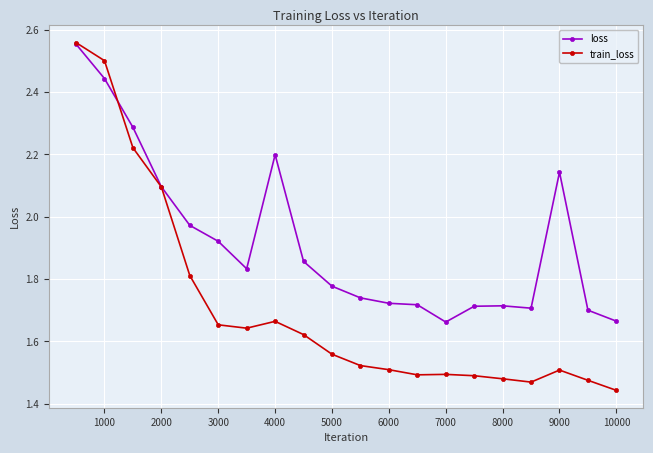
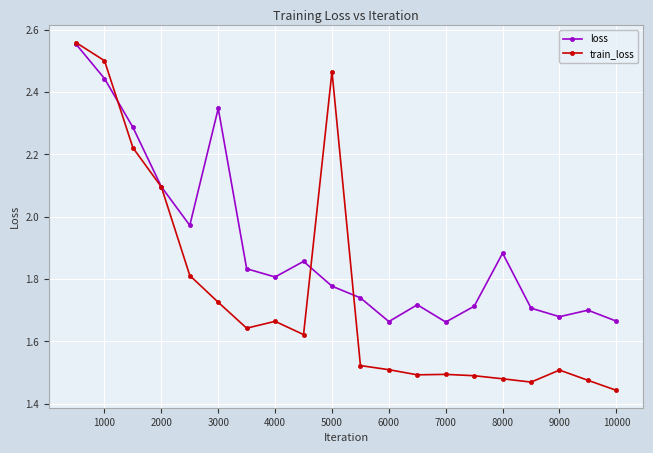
  {
    "loss": {
      "1000": 2.44,
-     "3000": 1.92,
-     "4000": 2.20,
+     "3000": 2.35,
+     "4000": 1.81,
      "5000": 1.78,
-     "6000": 1.72,
+     "6000": 1.66,
      "7000": 1.66,
-     "8000": 1.71,
-     "9000": 2.14,
+     "8000": 1.88,
+     "9000": 1.68,
      "10000": 1.66
    },
    "train_loss": {
      "1000": 2.50,
-     "3000": 1.65,
+     "3000": 1.73,
      "4000": 1.66,
-     "5000": 1.56,
+     "5000": 2.47,
      "6000": 1.51,
      "7000": 1.49,
      "8000": 1.48,
      "9000": 1.51,
      "10000": 1.44
    }
  }
